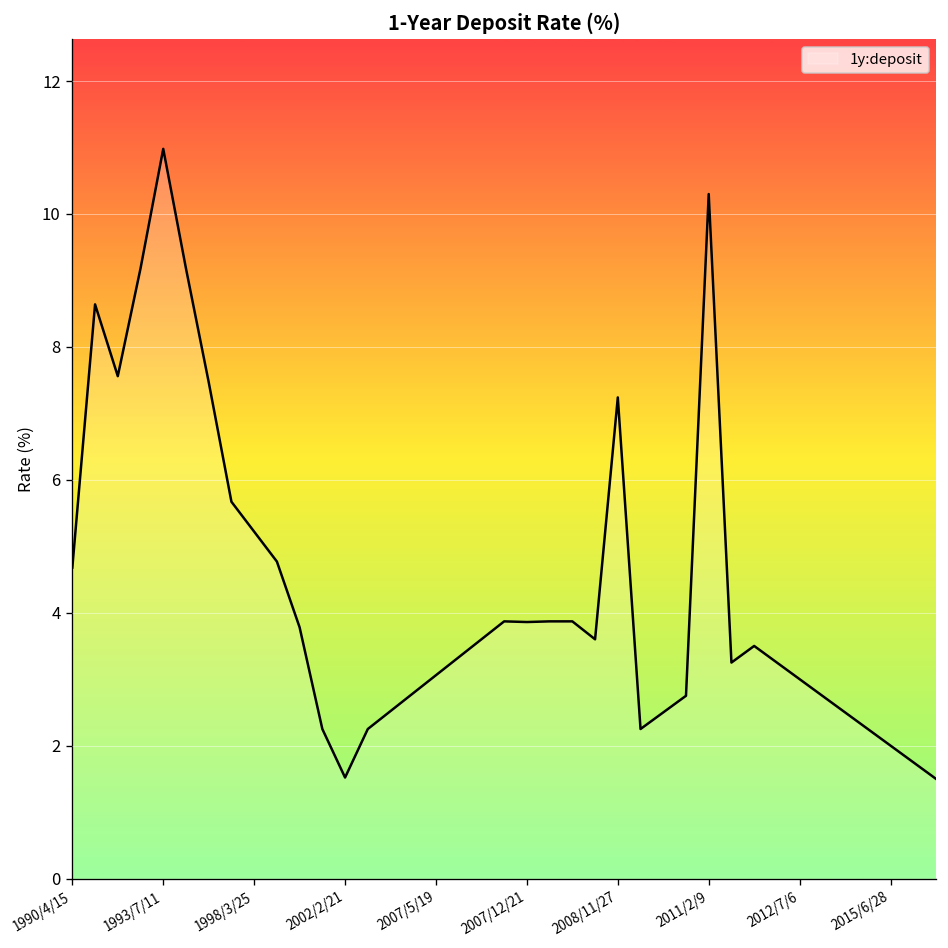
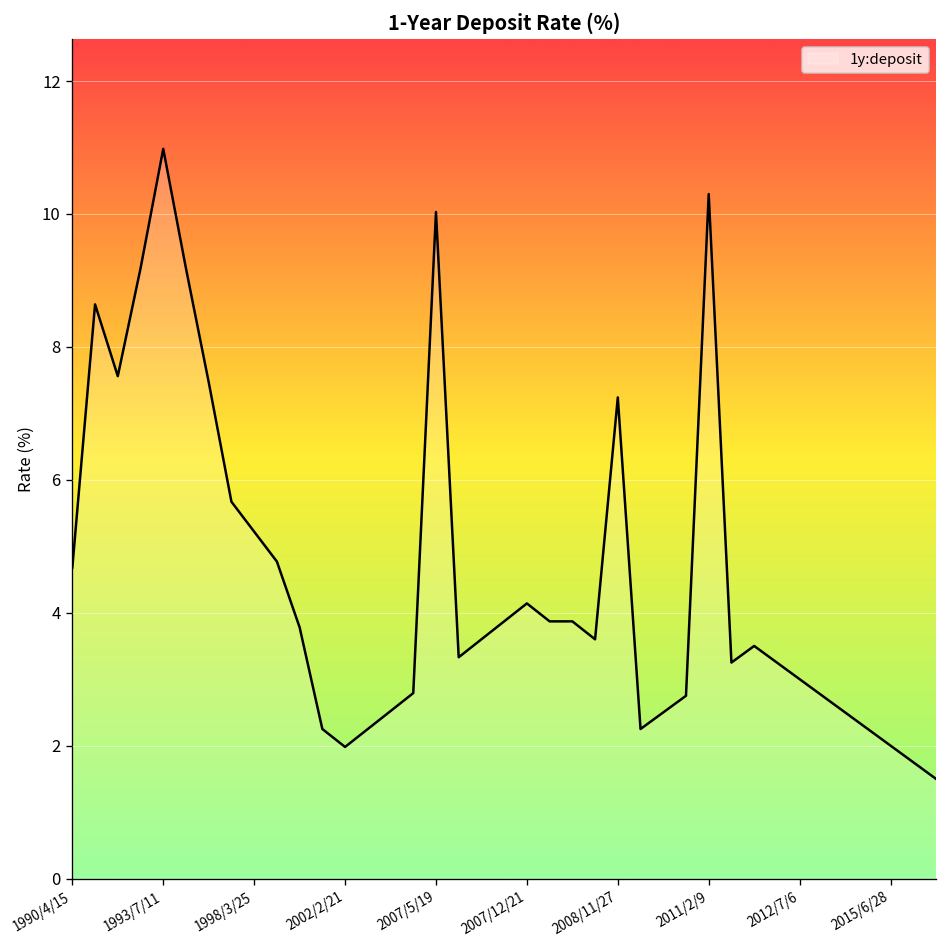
  {
    "1990/4/15": 4.7,
    "1993/7/11": 11.0,
    "1998/3/25": 5.2,
-   "2002/2/21": 1.5,
-   "2007/5/19": 3.1,
-   "2007/12/21": 3.9,
+   "2002/2/21": 2.0,
+   "2007/5/19": 10.0,
+   "2007/12/21": 4.1,
    "2008/11/27": 7.2,
    "2011/2/9": 10.3,
    "2012/7/6": 3.0,
    "2015/6/28": 2.0
  }
